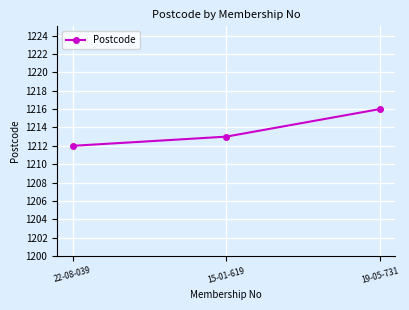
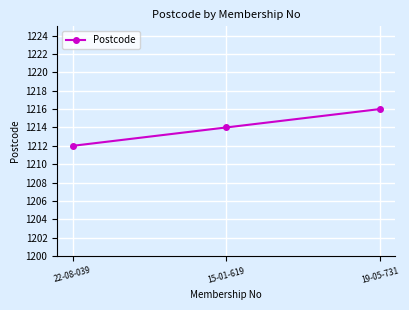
  {
    "22-08-039": 1212,
-   "15-01-619": 1213,
+   "15-01-619": 1214,
    "19-05-731": 1216
  }
